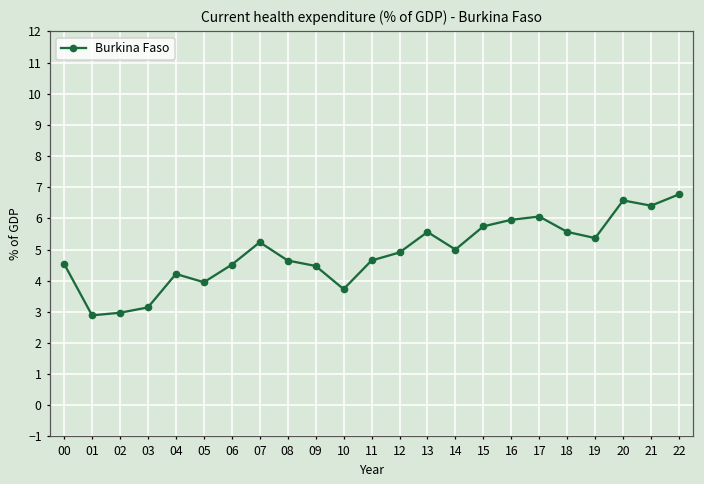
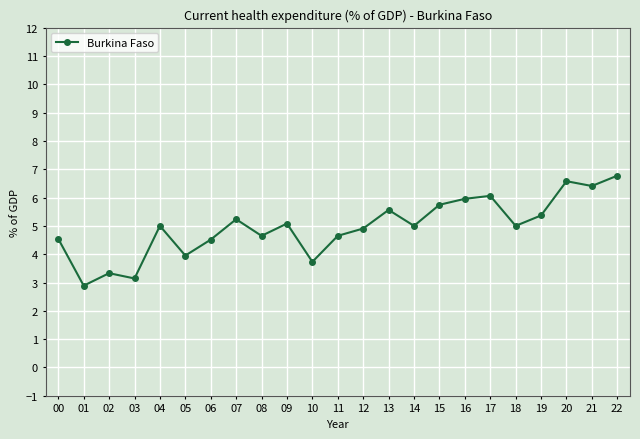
  {
    "00": 4.5,
    "01": 2.9,
-   "02": 3.0,
+   "02": 3.3,
    "03": 3.1,
-   "04": 4.2,
+   "04": 5.0,
    "05": 4.0,
    "06": 4.5,
    "07": 5.2,
    "08": 4.6,
-   "09": 4.5,
+   "09": 5.1,
    "10": 3.7,
    "11": 4.6,
    "12": 4.9,
    "13": 5.6,
    "14": 5.0,
    "15": 5.7,
    "16": 6.0,
    "17": 6.1,
-   "18": 5.6,
+   "18": 5.0,
    "19": 5.4,
    "20": 6.6,
    "21": 6.4,
    "22": 6.8
  }
